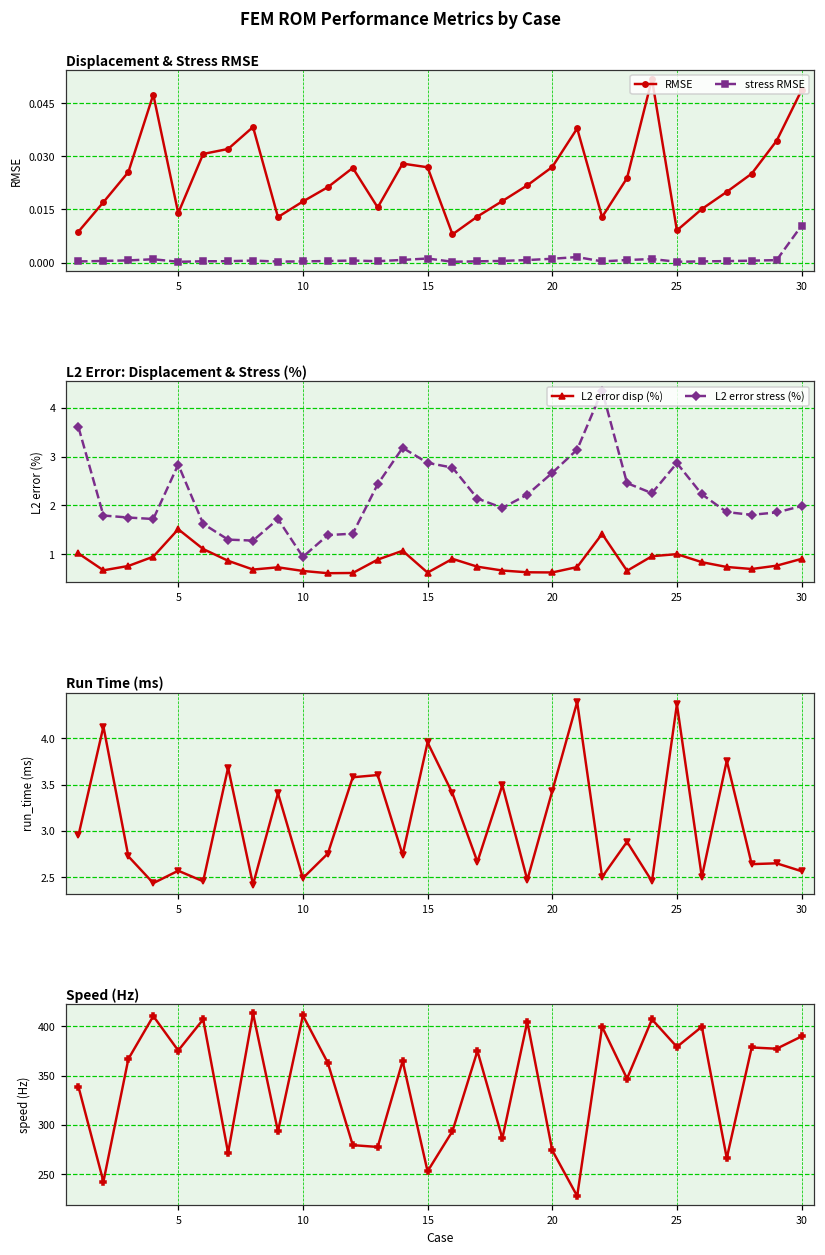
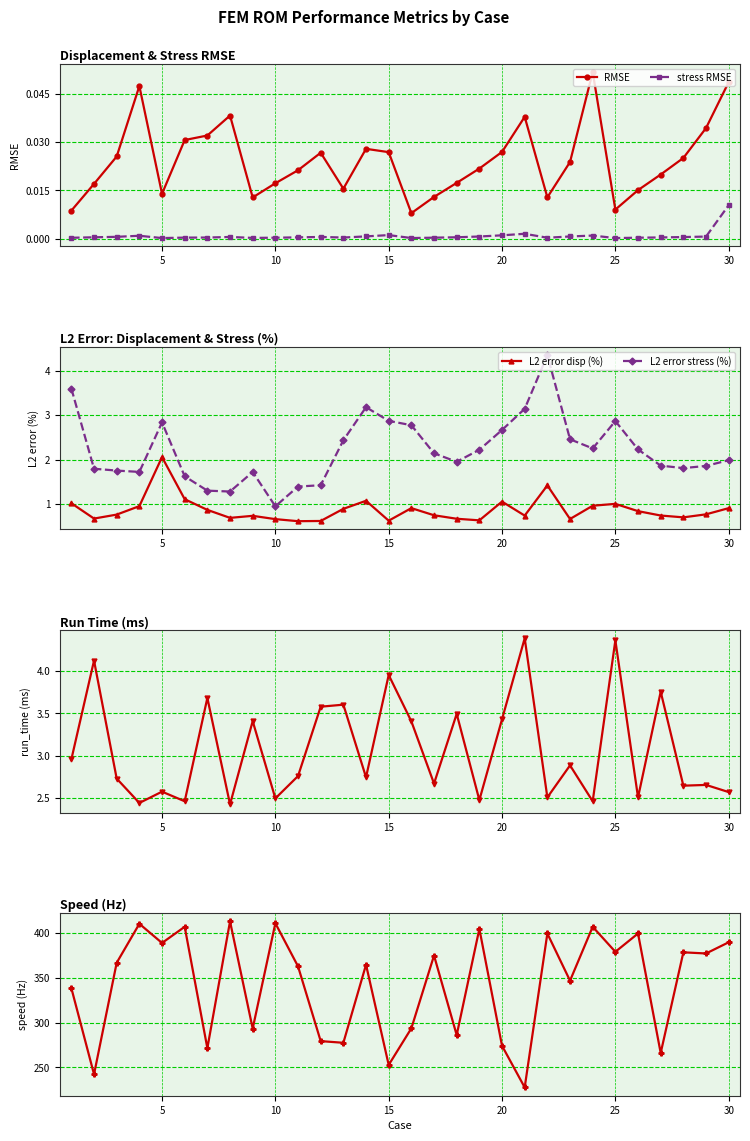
  {
    "Displacement & Stress RMSE": {
      "RMSE": {
        "5": 0.014,
        "10": 0.017,
        "15": 0.027,
        "20": 0.027,
        "25": 0.009
      },
      "stress RMSE": {
        "5": 0.000,
        "10": 0.000,
        "15": 0.001,
        "20": 0.001,
        "25": 0.000,
        "30": 0.010
      }
    },
    "L2 Error: Displacement & Stress (%)": {
      "L2 error disp (%)": {
-       "5": 1.5,
+       "5": 2.1,
        "10": 0.7,
        "15": 0.6,
-       "20": 0.6,
+       "20": 1.1,
        "25": 1.0,
        "30": 0.9
      },
      "L2 error stress (%)": {
        "5": 2.8,
        "10": 0.9,
        "15": 2.9,
        "20": 2.7,
        "25": 2.9,
        "30": 2.0
      }
    },
    "Run Time (ms)": {
      "5": 2.6,
      "10": 2.5,
      "15": 4.0,
      "20": 3.4,
      "25": 4.4,
      "30": 2.6
    },
    "Speed (Hz)": {
-     "5": 380,
+     "5": 390,
      "10": 410,
      "15": 250,
      "20": 270,
      "25": 380,
      "30": 390
    }
  }
